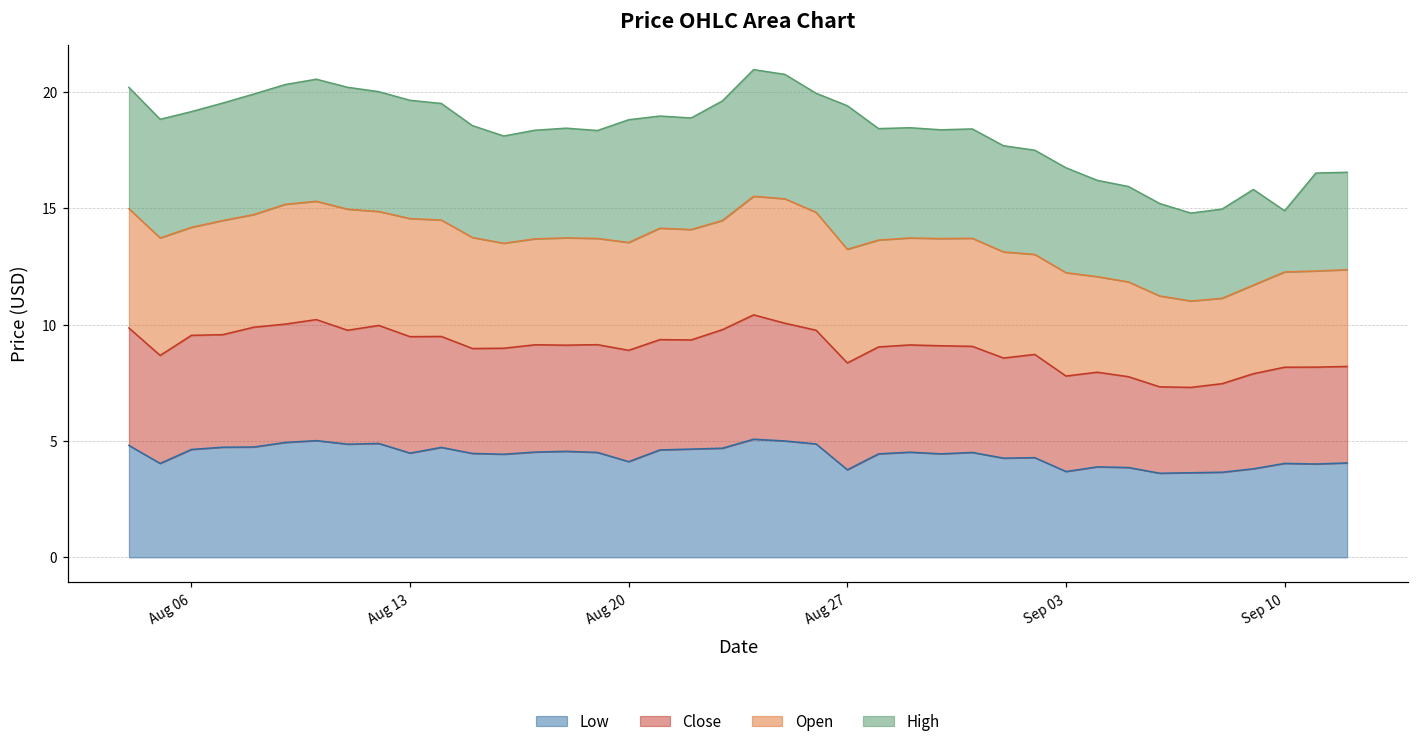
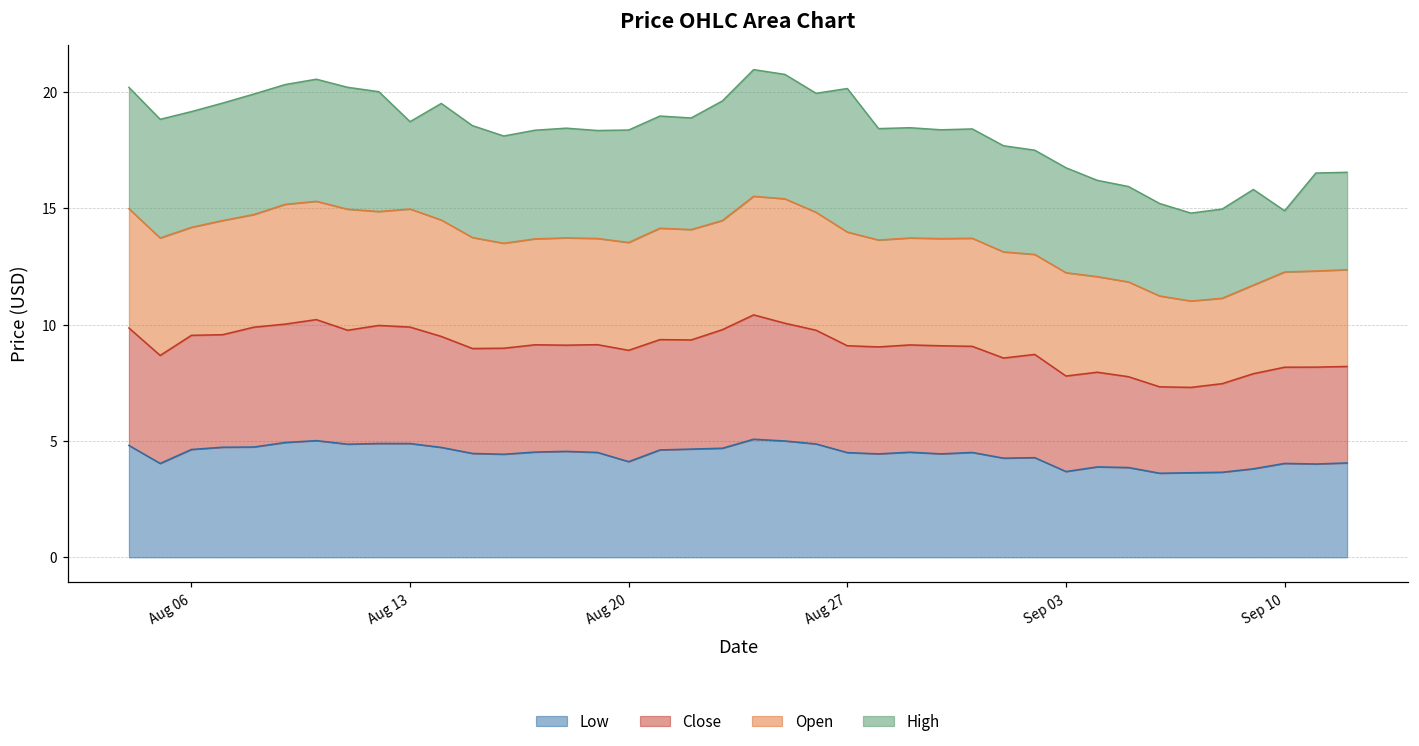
  {
    "Low": {
      "Aug 06": 4.6,
-     "Aug 13": 4.5,
+     "Aug 13": 4.9,
      "Aug 20": 4.1,
-     "Aug 27": 3.8,
+     "Aug 27": 4.5,
      "Sep 03": 3.7,
      "Sep 10": 4.0
    },
    "High": {
      "Aug 06": 5.0,
-     "Aug 13": 5.1,
-     "Aug 20": 5.3,
+     "Aug 13": 3.8,
+     "Aug 20": 4.8,
      "Aug 27": 6.2,
      "Sep 03": 4.5,
      "Sep 10": 2.6
    }
  }
